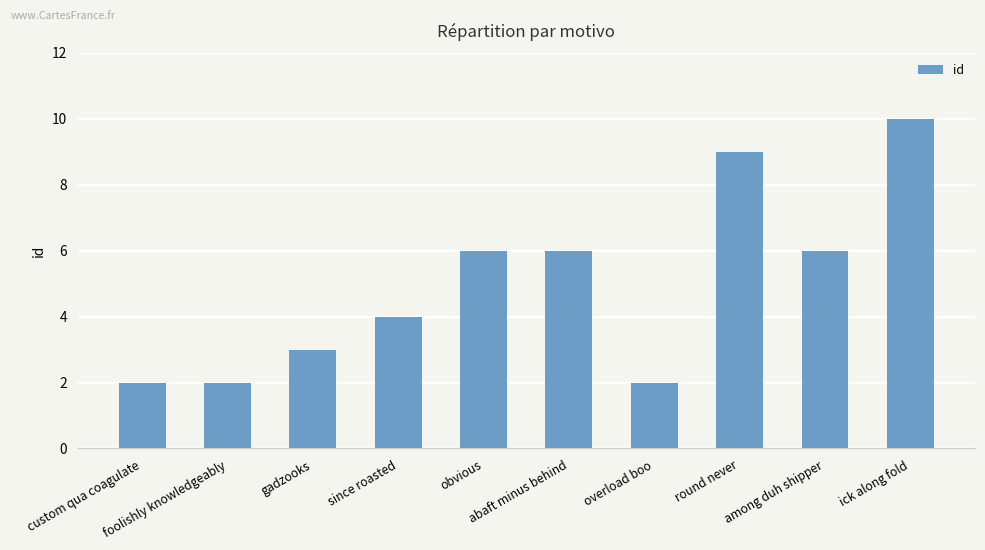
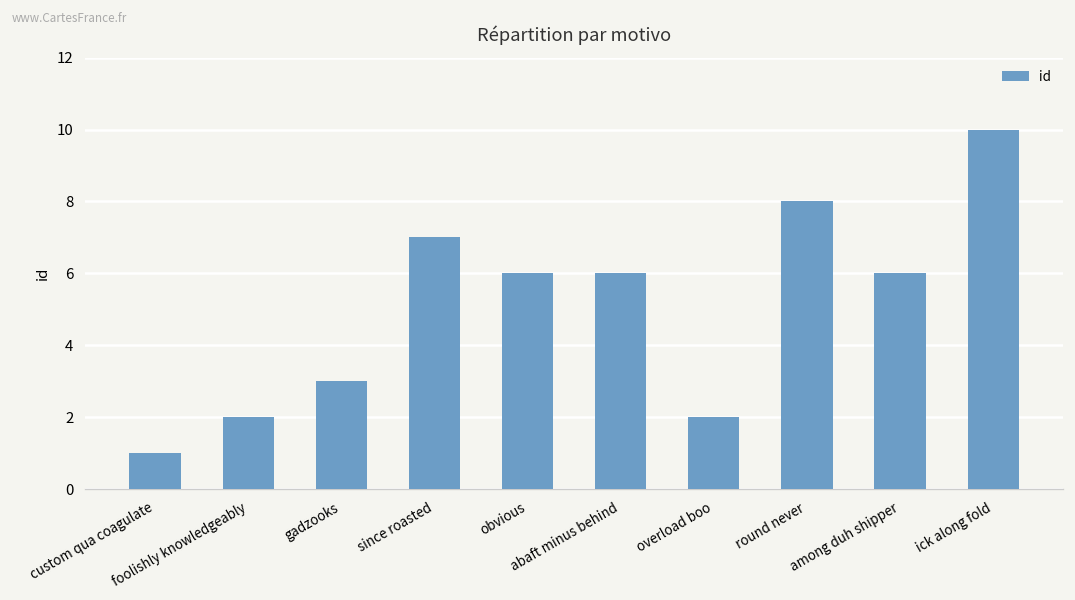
  {
-   "custom qua coagulate": 2,
+   "custom qua coagulate": 1,
    "foolishly knowledgeably": 2,
    "gadzooks": 3,
-   "since roasted": 4,
+   "since roasted": 7,
    "obvious": 6,
    "abaft minus behind": 6,
    "overload boo": 2,
-   "round never": 9,
+   "round never": 8,
    "among duh shipper": 6,
    "ick along fold": 10
  }
